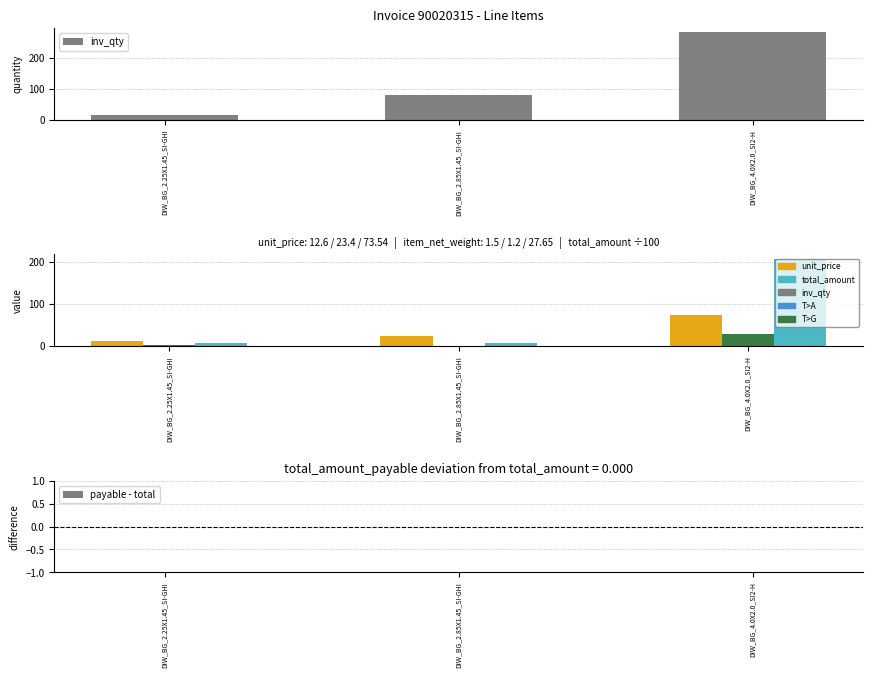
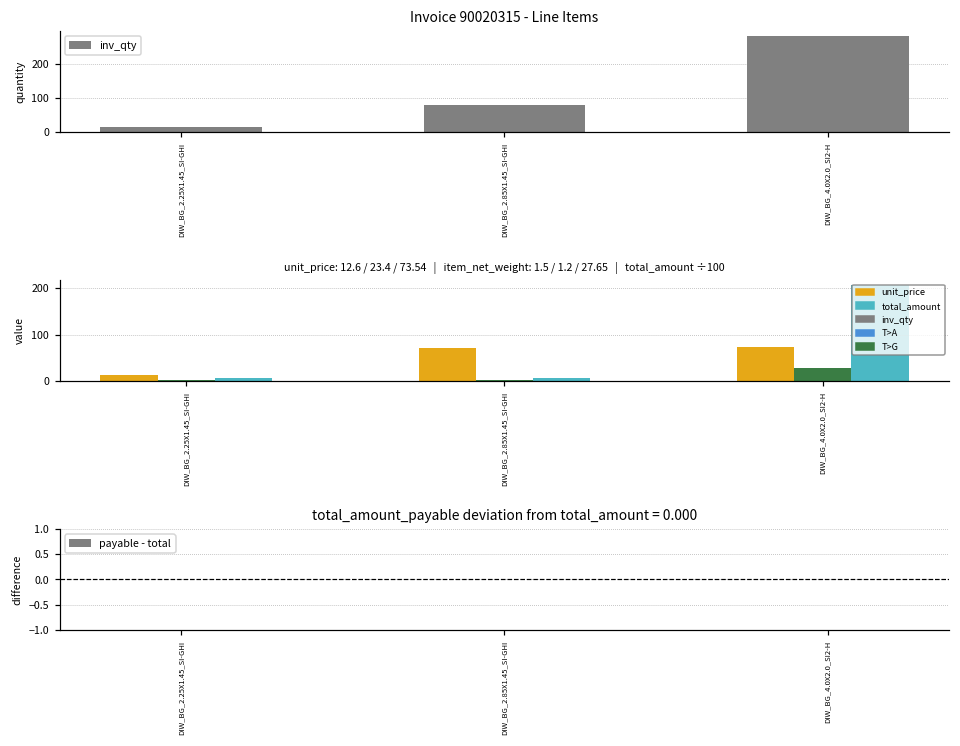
  {
    "Invoice 90020315 - Line Items": {
      "DIW_BG_2.25X1.45_SI-GHI": 10,
      "DIW_BG_2.85X1.45_SI-GHI": 80,
      "DIW_BG_4.0X2.0_SI2-H": 280
    },
    "unit_price: 12.6 / 23.4 / 73.54 | item_net_weight: 1.5 / 1.2 / 27.65 | total_amount ÷100": {
      "unit_price": {
        "DIW_BG_2.25X1.45_SI-GHI": 10,
-       "DIW_BG_2.85X1.45_SI-GHI": 20,
+       "DIW_BG_2.85X1.45_SI-GHI": 70,
        "DIW_BG_4.0X2.0_SI2-H": 70
      }
    },
    "total_amount_payable deviation from total_amount = 0.000": {
      "DIW_BG_2.25X1.45_SI-GHI": 0.0,
      "DIW_BG_2.85X1.45_SI-GHI": 0.0,
      "DIW_BG_4.0X2.0_SI2-H": 0.0
    }
  }
